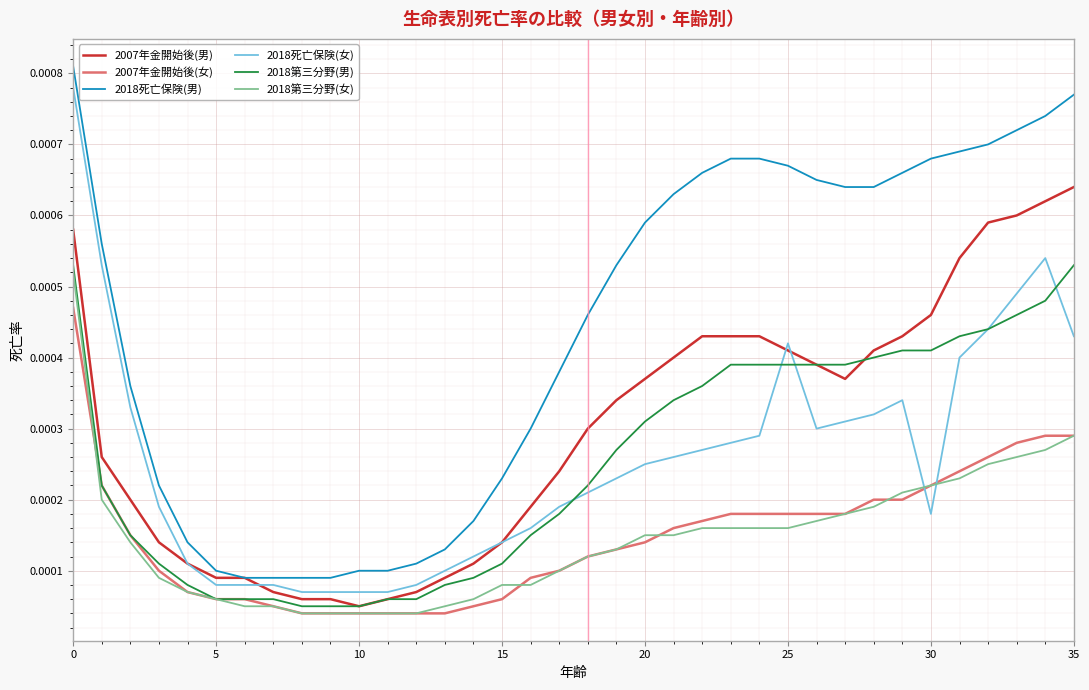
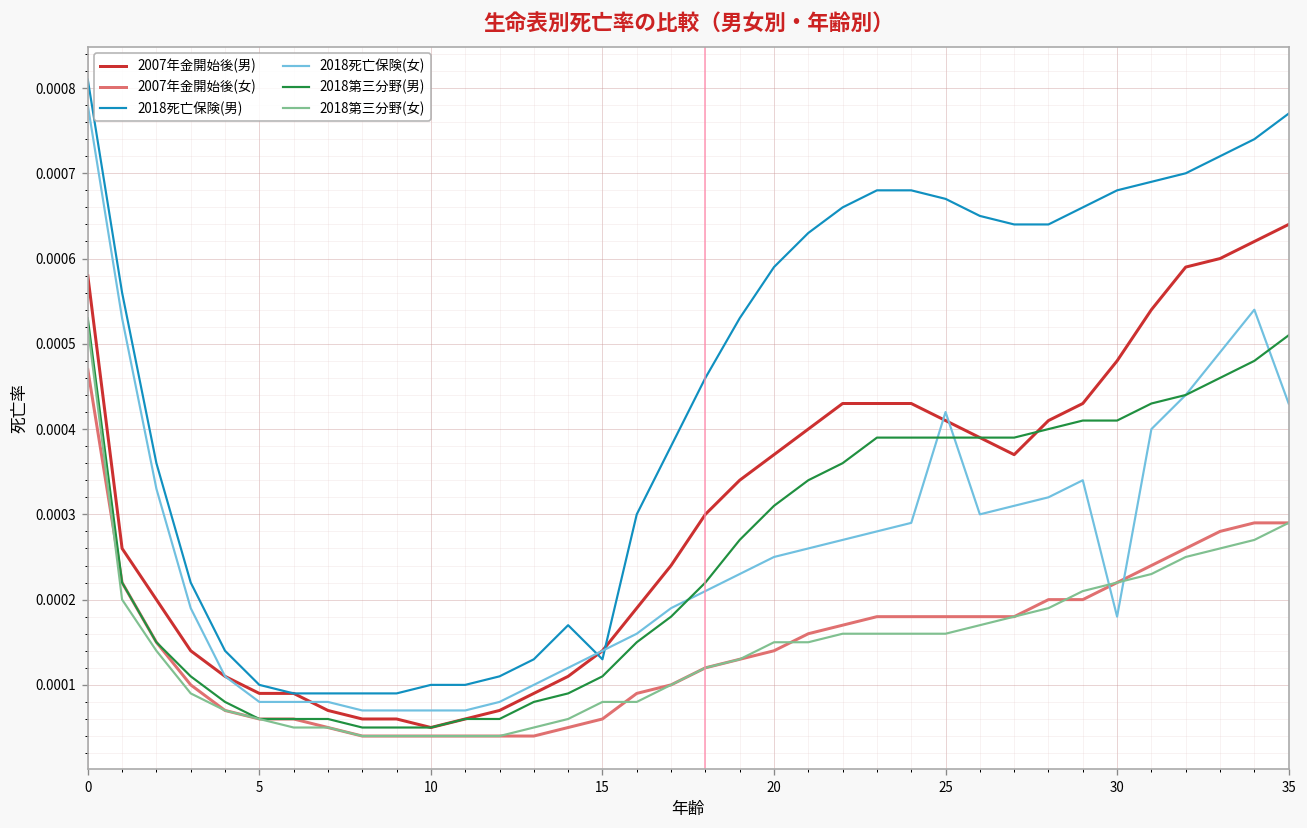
  {
    "2007年金開始後(男)": {
      "0": 0.00058,
      "5": 0.00009,
      "20": 0.00037,
      "25": 0.00041,
-     "30": 0.00046,
+     "30": 0.00048,
      "35": 0.00064
    },
    "2007年金開始後(女)": {
      "0": 0.00047,
      "15": 0.00006,
      "20": 0.00014,
      "25": 0.00018
    },
    "2018死亡保険(男)": {
      "0": 0.00081,
      "5": 0.00010,
      "10": 0.00010,
-     "15": 0.00023,
+     "15": 0.00013,
      "20": 0.00059,
      "25": 0.00067,
      "30": 0.00068,
      "35": 0.00077
    },
    "2018死亡保険(女)": {
      "0": 0.00078,
      "5": 0.00008,
      "10": 0.00007,
      "20": 0.00025,
      "25": 0.00042,
      "30": 0.00018,
      "35": 0.00043
    },
    "2018第三分野(男)": {
      "0": 0.00053,
      "15": 0.00011,
      "20": 0.00031,
      "25": 0.00039,
      "30": 0.00041,
-     "35": 0.00053
+     "35": 0.00051
    },
    "2018第三分野(女)": {
      "0": 0.00052,
      "15": 0.00008,
      "20": 0.00015,
      "25": 0.00016
    }
  }
